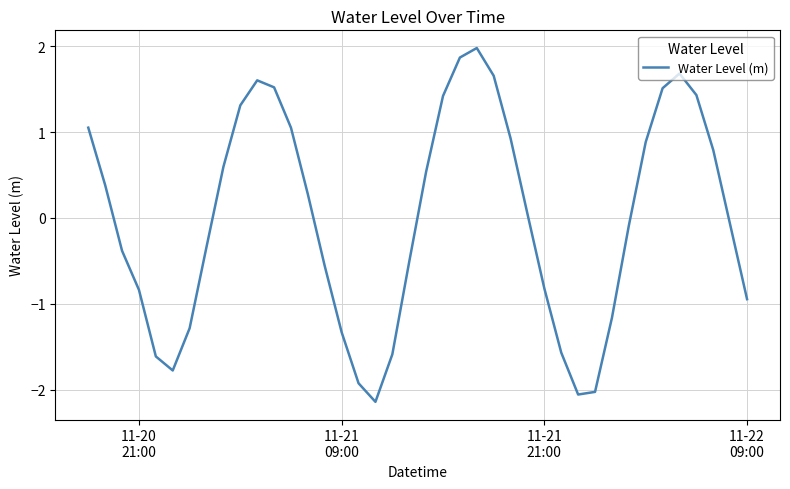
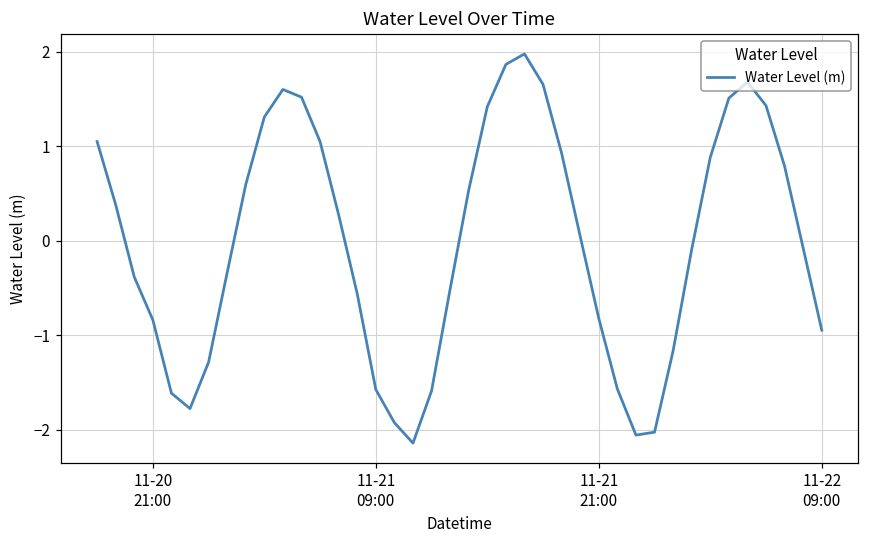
  {
    "11-20 21:00": -0.8,
-   "11-21 09:00": -1.3,
+   "11-21 09:00": -1.6,
    "11-21 21:00": -0.8,
    "11-22 09:00": -0.9
  }
